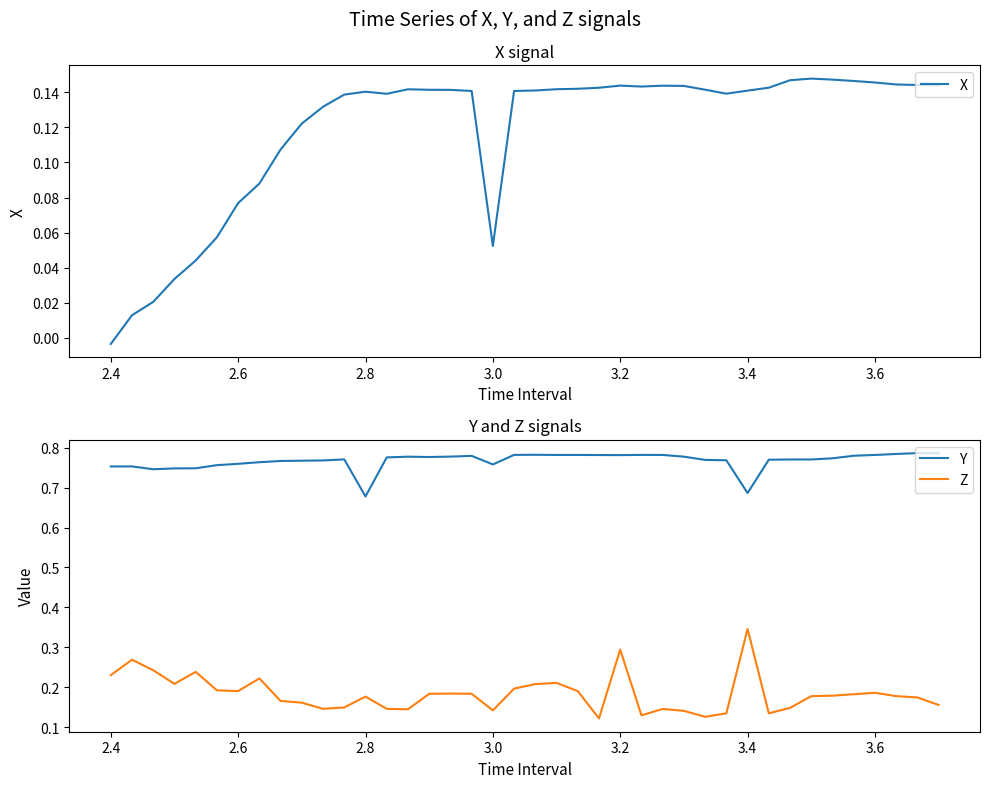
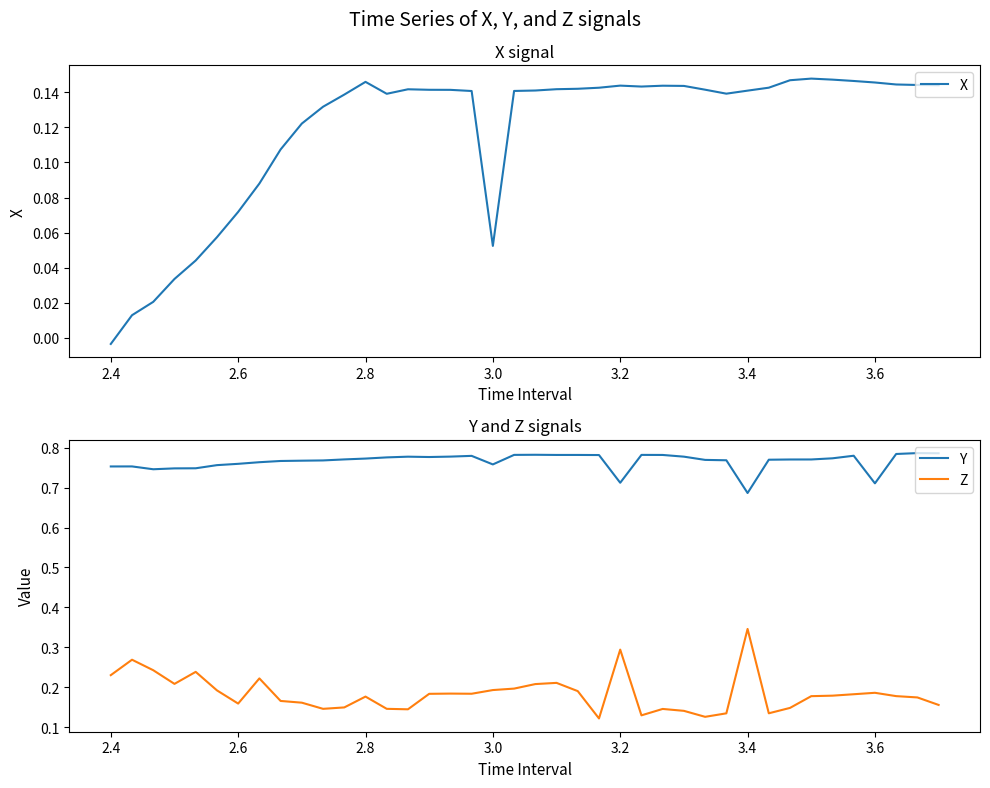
  {
    "X signal": {
      "2.4": -0.003,
-     "2.6": 0.077,
-     "2.8": 0.140,
+     "2.6": 0.072,
+     "2.8": 0.146,
      "3.0": 0.052,
      "3.2": 0.144,
      "3.4": 0.141,
      "3.6": 0.146
    },
    "Y and Z signals": {
      "Y": {
        "2.4": 0.75,
        "2.6": 0.76,
-       "2.8": 0.68,
+       "2.8": 0.77,
        "3.0": 0.76,
-       "3.2": 0.78,
+       "3.2": 0.71,
        "3.4": 0.69,
-       "3.6": 0.78
+       "3.6": 0.71
      },
      "Z": {
        "2.4": 0.23,
-       "2.6": 0.19,
+       "2.6": 0.16,
        "2.8": 0.18,
-       "3.0": 0.14,
+       "3.0": 0.19,
        "3.2": 0.29,
        "3.4": 0.35,
        "3.6": 0.19
      }
    }
  }
